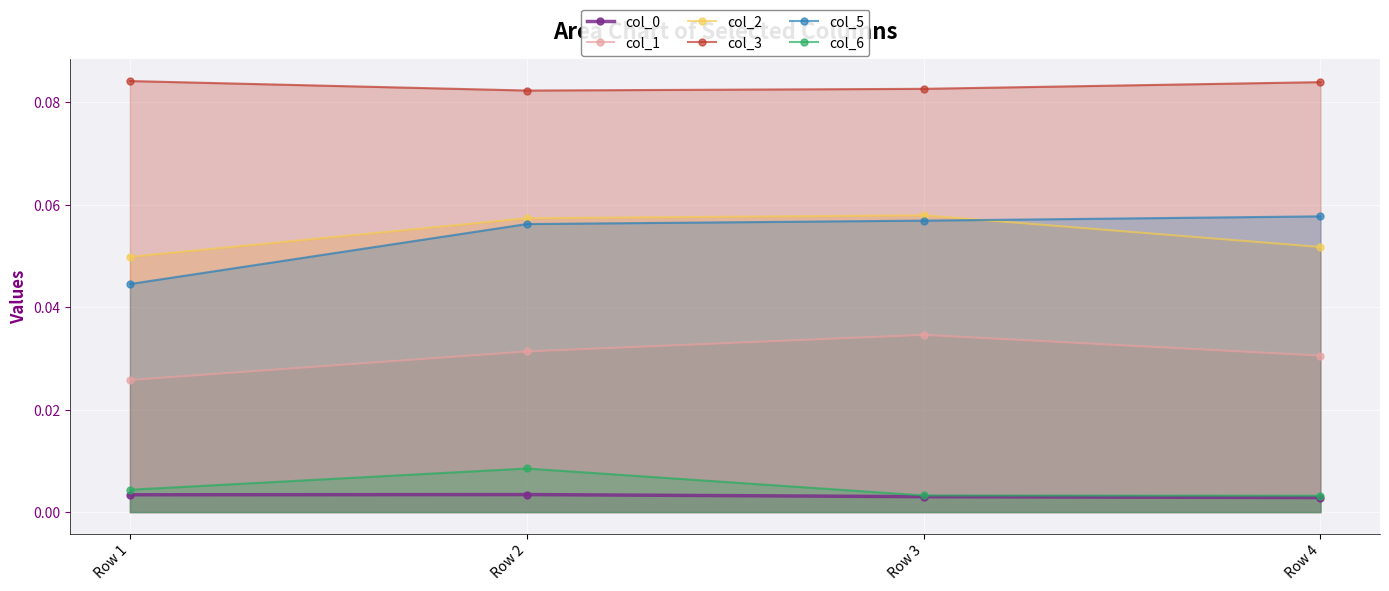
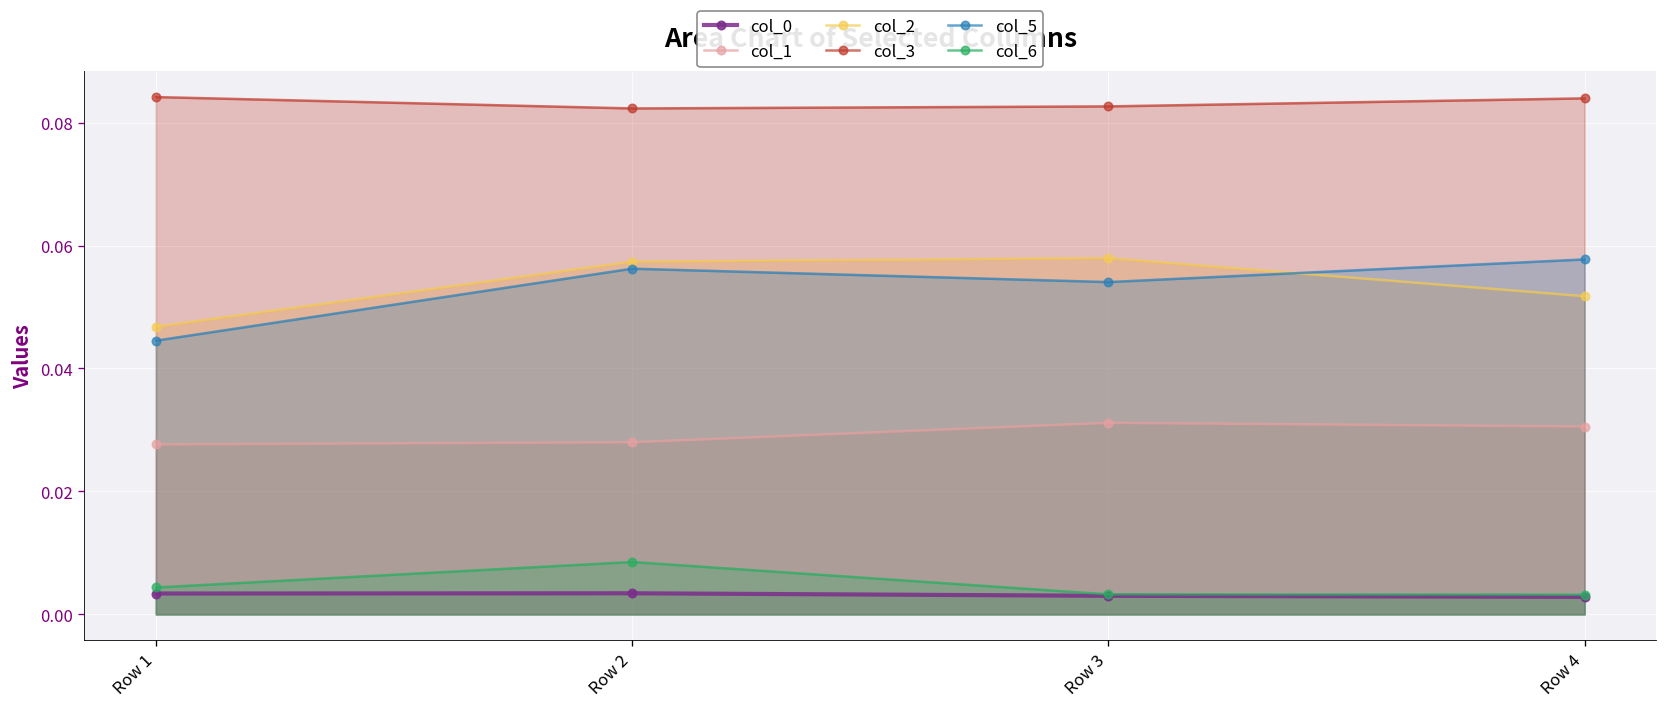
  {
    "col_0": {
      "Row 1": 0.003,
      "Row 2": 0.003
    },
    "col_1": {
-     "Row 1": 0.026,
-     "Row 2": 0.031,
-     "Row 3": 0.035,
+     "Row 1": 0.028,
+     "Row 2": 0.028,
+     "Row 3": 0.031,
      "Row 4": 0.031
    },
    "col_2": {
-     "Row 1": 0.050,
+     "Row 1": 0.047,
      "Row 2": 0.057,
      "Row 3": 0.058,
      "Row 4": 0.052
    },
    "col_3": {
      "Row 1": 0.084,
      "Row 2": 0.082,
      "Row 3": 0.083,
      "Row 4": 0.084
    },
    "col_5": {
      "Row 1": 0.045,
      "Row 2": 0.056,
-     "Row 3": 0.057,
+     "Row 3": 0.054,
      "Row 4": 0.058
    },
    "col_6": {
      "Row 1": 0.004,
      "Row 2": 0.009
    }
  }
